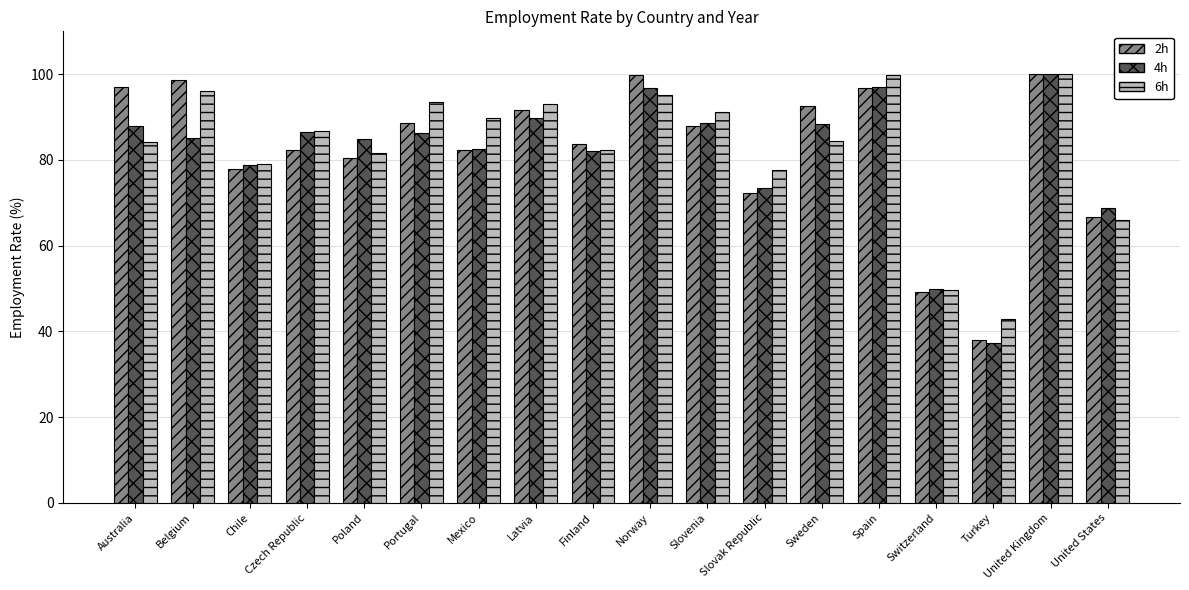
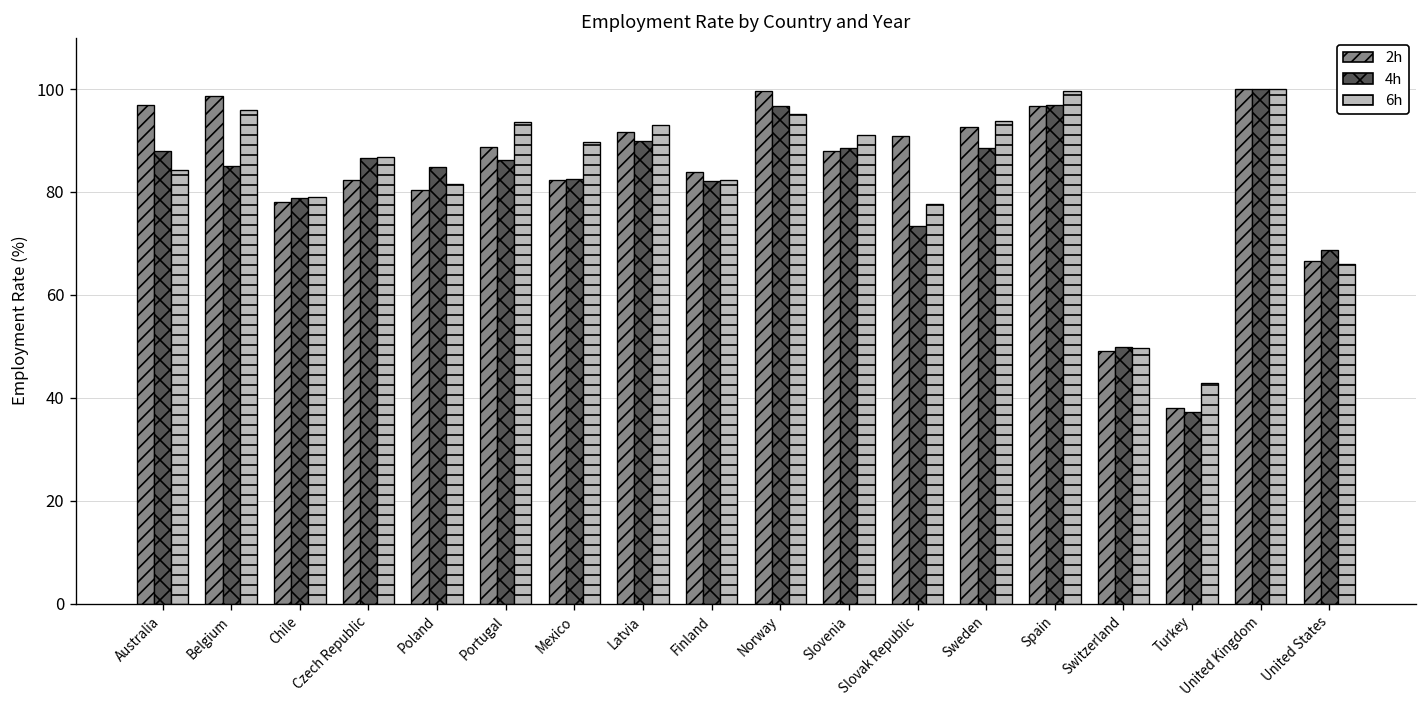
  {
    "2h": {
      "Australia": 97,
      "Belgium": 99,
      "Chile": 78,
      "Czech Republic": 82,
      "Poland": 80,
      "Portugal": 89,
      "Mexico": 82,
      "Latvia": 92,
      "Finland": 84,
      "Norway": 100,
      "Slovenia": 88,
-     "Slovak Republic": 72,
+     "Slovak Republic": 91,
      "Sweden": 93,
      "Spain": 97,
      "Switzerland": 49,
      "Turkey": 38,
      "United Kingdom": 100,
      "United States": 67
    },
    "4h": {
      "Australia": 88,
      "Belgium": 85,
      "Chile": 79,
      "Czech Republic": 87,
      "Poland": 85,
      "Portugal": 86,
      "Mexico": 83,
      "Latvia": 90,
      "Finland": 82,
      "Norway": 97,
      "Slovenia": 89,
      "Slovak Republic": 73,
      "Sweden": 89,
      "Spain": 97,
      "Switzerland": 50,
      "Turkey": 37,
      "United Kingdom": 100,
      "United States": 69
    },
    "6h": {
      "Australia": 84,
      "Belgium": 96,
      "Chile": 79,
      "Czech Republic": 87,
      "Poland": 82,
      "Portugal": 94,
      "Mexico": 90,
      "Latvia": 93,
      "Finland": 82,
      "Norway": 95,
      "Slovenia": 91,
      "Slovak Republic": 78,
-     "Sweden": 85,
+     "Sweden": 94,
      "Spain": 100,
      "Switzerland": 50,
      "Turkey": 43,
      "United Kingdom": 100,
      "United States": 66
    }
  }
